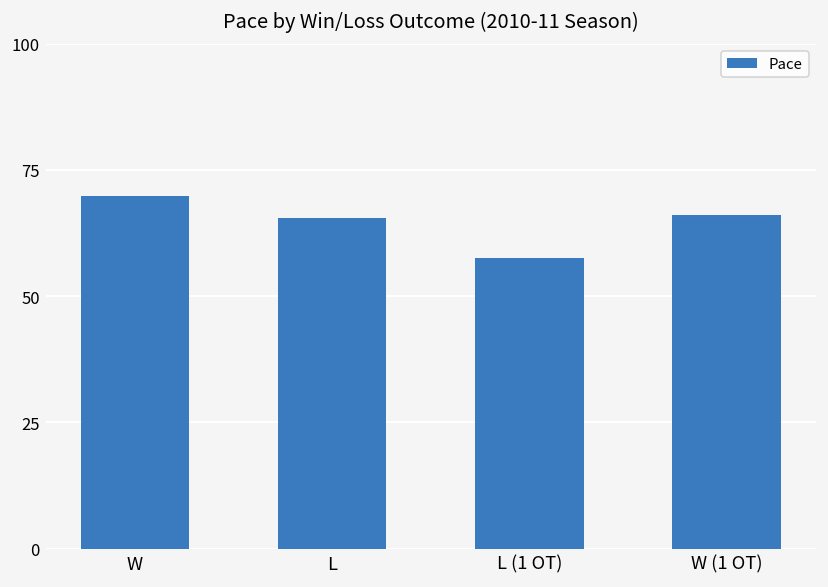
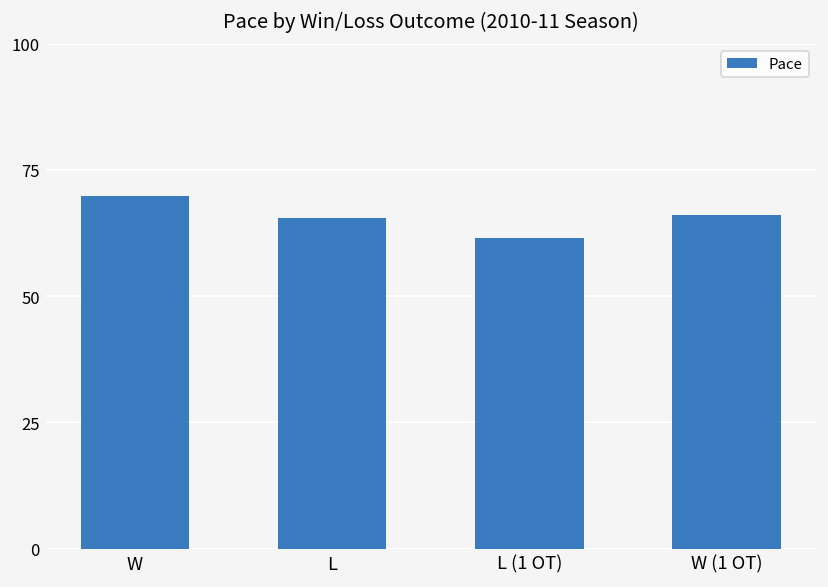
  {
    "W": 70,
    "L": 65,
-   "L (1 OT)": 58,
+   "L (1 OT)": 62,
    "W (1 OT)": 66
  }
